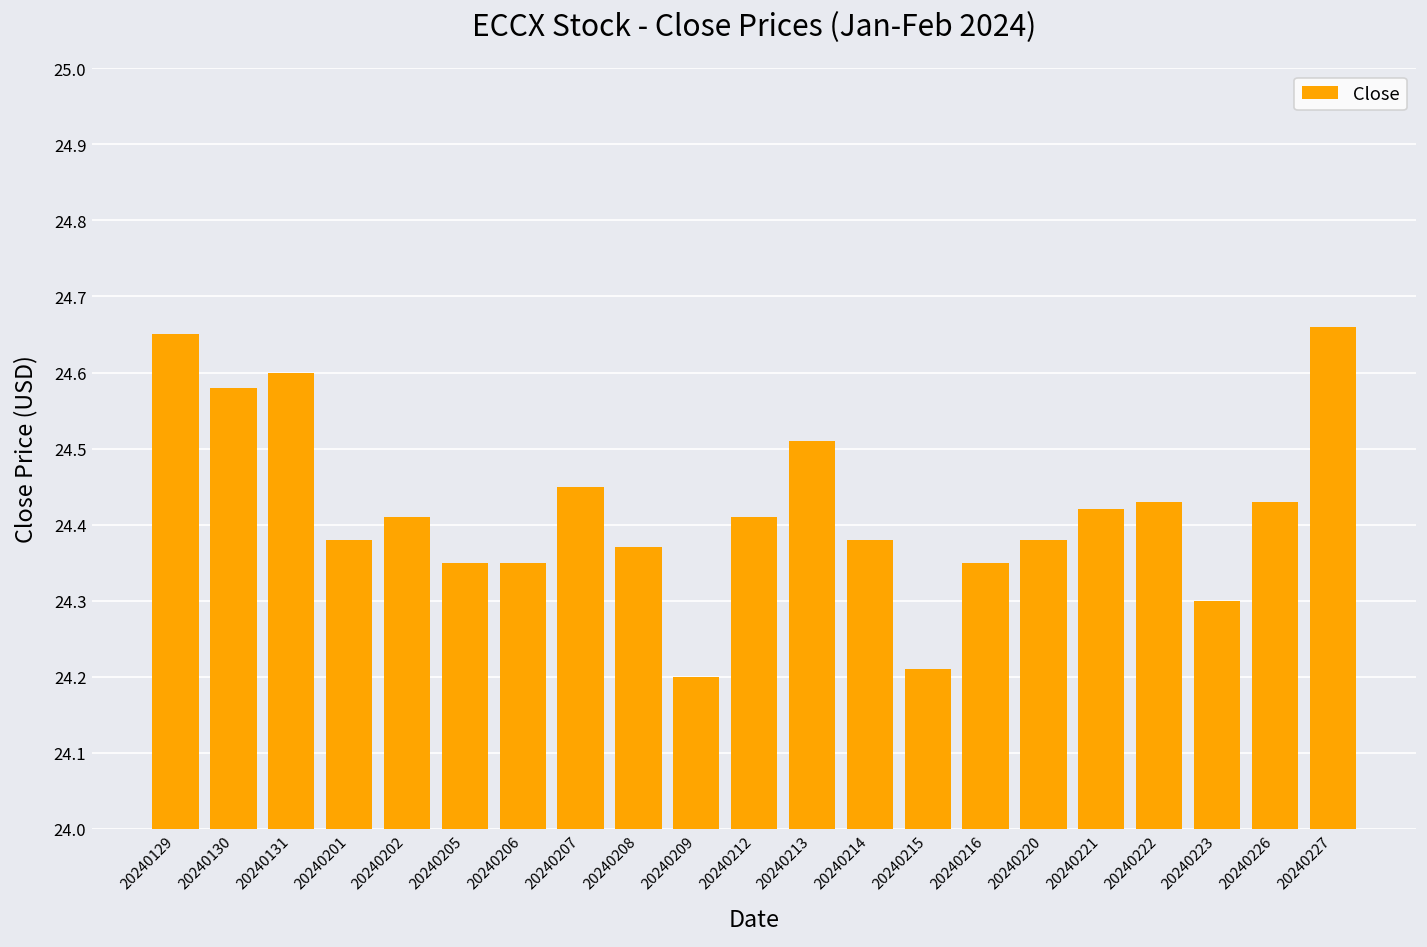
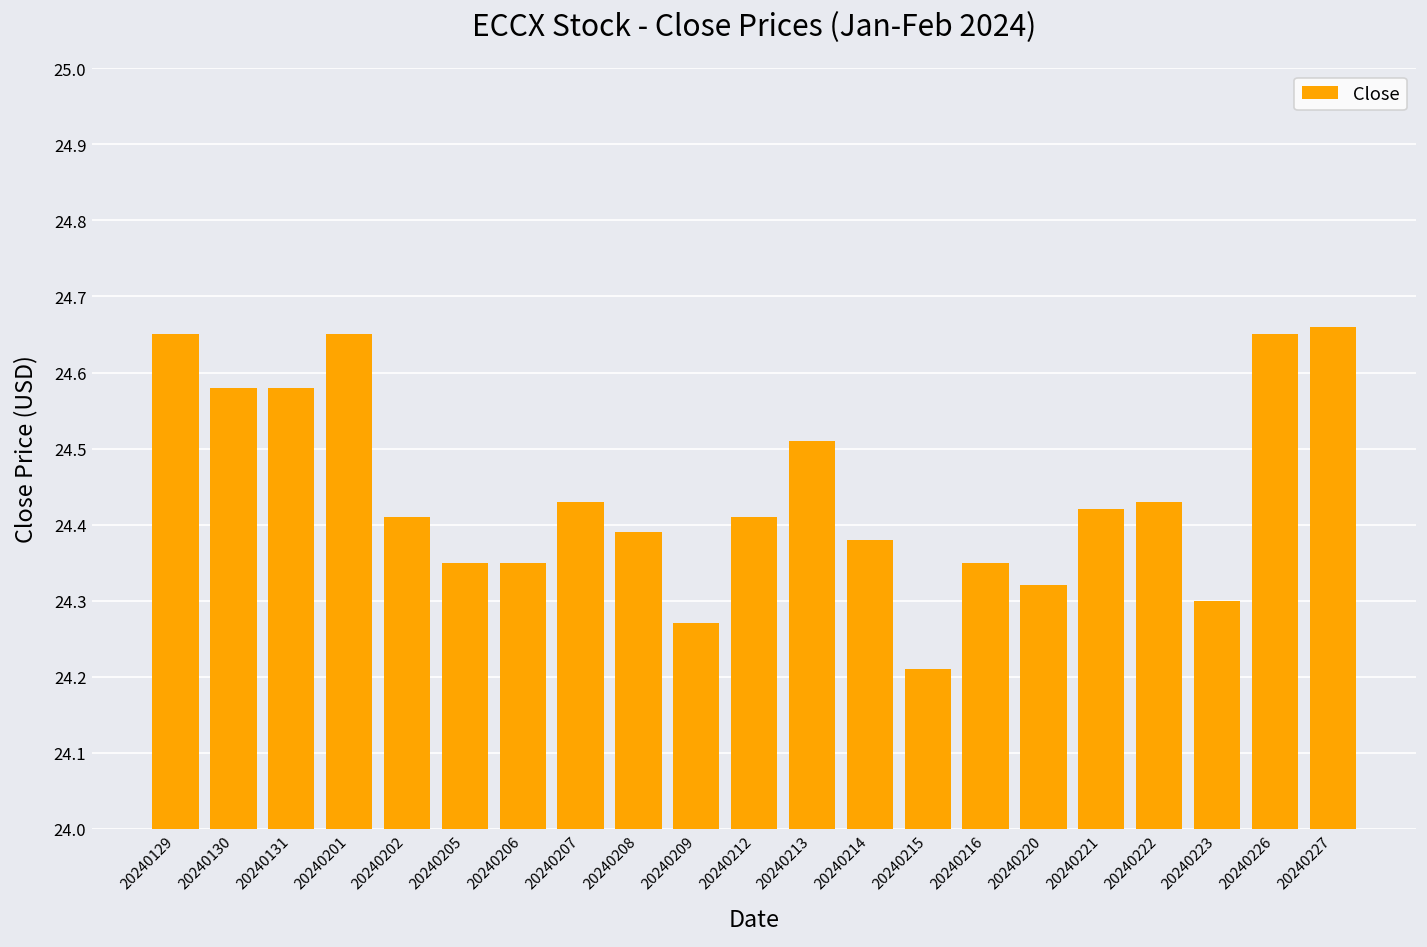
  {
    "20240129": 24.65,
    "20240130": 24.58,
-   "20240131": 24.60,
-   "20240201": 24.38,
+   "20240131": 24.58,
+   "20240201": 24.65,
    "20240202": 24.41,
    "20240205": 24.35,
    "20240206": 24.35,
-   "20240207": 24.45,
-   "20240208": 24.37,
-   "20240209": 24.20,
+   "20240207": 24.43,
+   "20240208": 24.39,
+   "20240209": 24.27,
    "20240212": 24.41,
    "20240213": 24.51,
    "20240214": 24.38,
    "20240215": 24.21,
    "20240216": 24.35,
-   "20240220": 24.38,
+   "20240220": 24.32,
    "20240221": 24.42,
    "20240222": 24.43,
    "20240223": 24.30,
-   "20240226": 24.43,
+   "20240226": 24.65,
    "20240227": 24.66
  }
